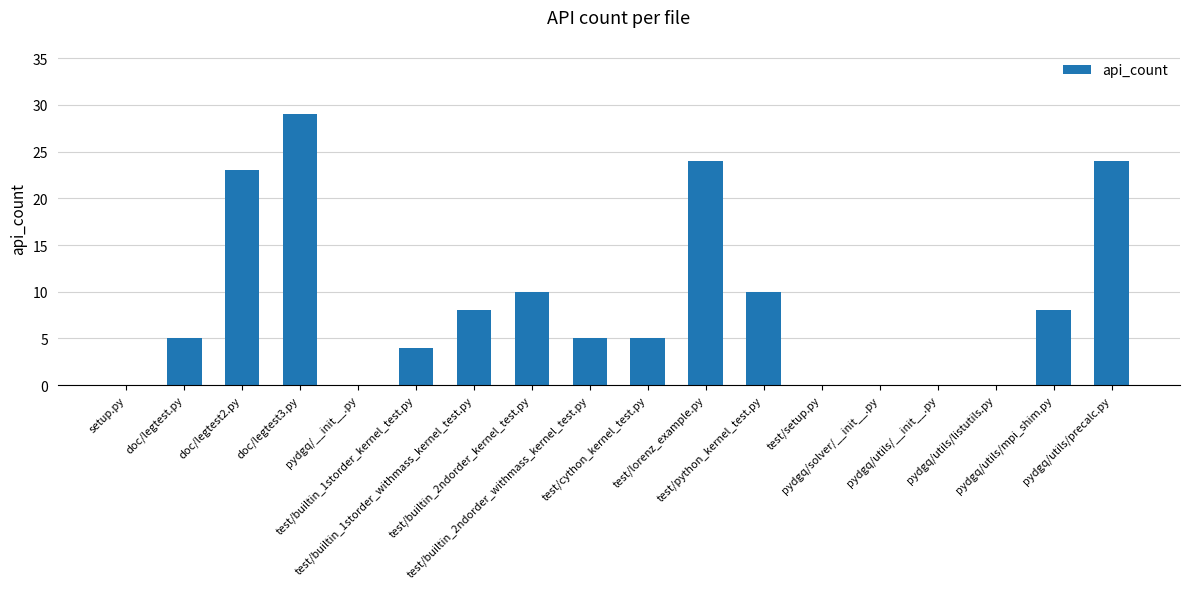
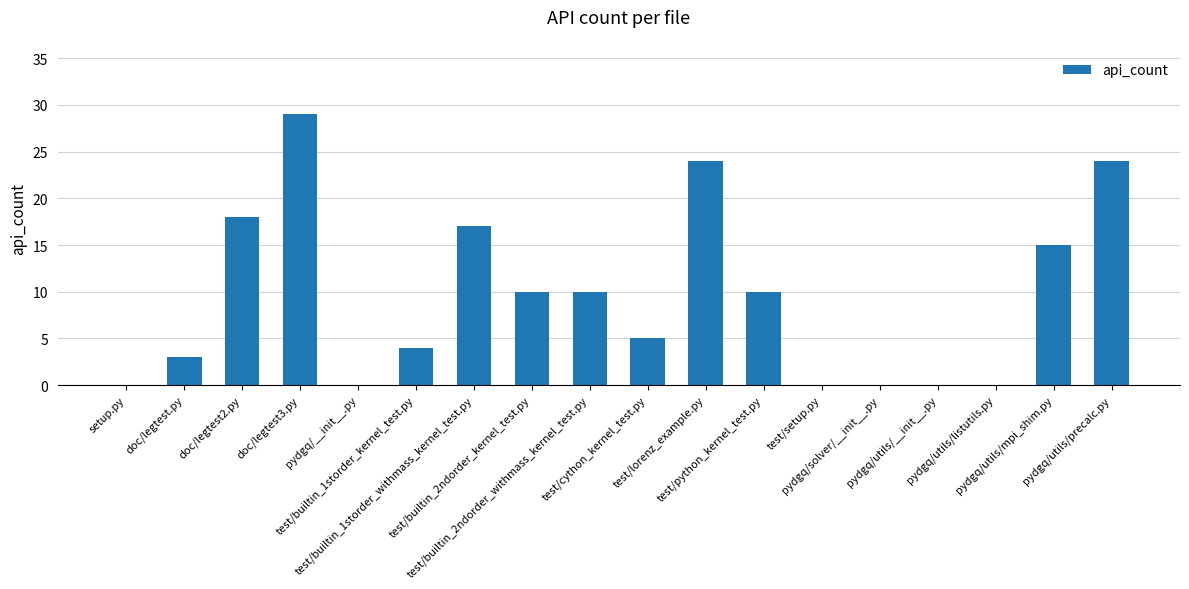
  {
    "setup.py": 0,
-   "doc/legtest.py": 5,
-   "doc/legtest2.py": 23,
+   "doc/legtest.py": 3,
+   "doc/legtest2.py": 18,
    "doc/legtest3.py": 29,
    "pydgq/__init__.py": 0,
    "test/builtin_1storder_kernel_test.py": 4,
-   "test/builtin_1storder_withmass_kernel_test.py": 8,
+   "test/builtin_1storder_withmass_kernel_test.py": 17,
    "test/builtin_2ndorder_kernel_test.py": 10,
-   "test/builtin_2ndorder_withmass_kernel_test.py": 5,
+   "test/builtin_2ndorder_withmass_kernel_test.py": 10,
    "test/cython_kernel_test.py": 5,
    "test/lorenz_example.py": 24,
    "test/python_kernel_test.py": 10,
    "test/setup.py": 0,
    "pydgq/solver/__init__.py": 0,
    "pydgq/utils/__init__.py": 0,
    "pydgq/utils/listutils.py": 0,
-   "pydgq/utils/mpi_shim.py": 8,
+   "pydgq/utils/mpi_shim.py": 15,
    "pydgq/utils/precalc.py": 24
  }
